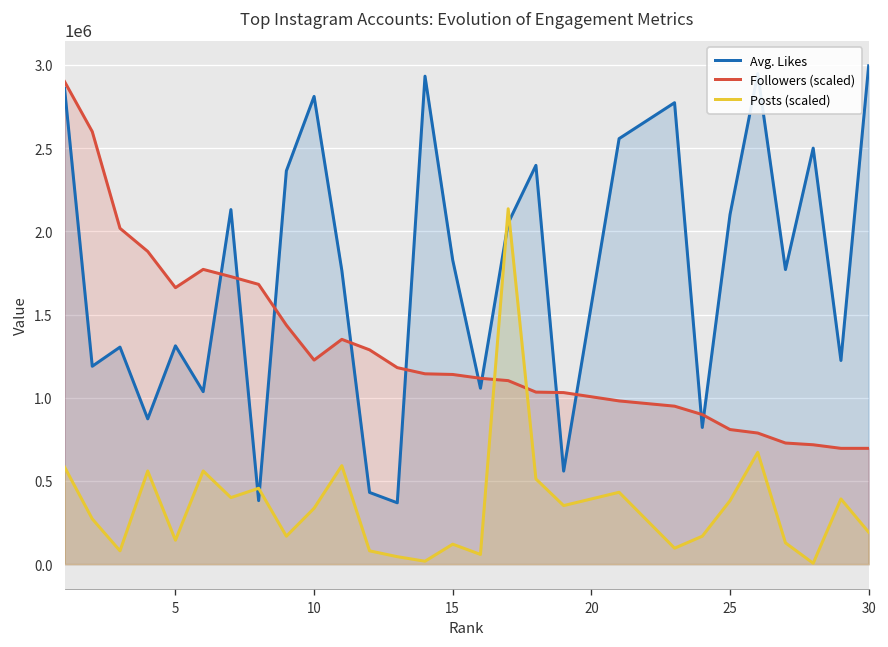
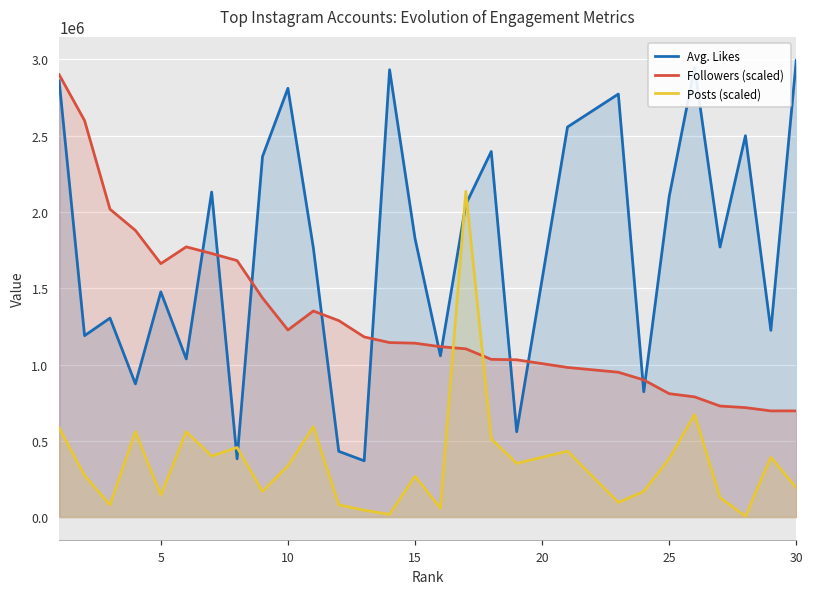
  {
    "Avg. Likes": {
-     "5": 1310000,
+     "5": 1480000,
      "10": 2810000,
      "15": 1830000,
      "25": 2100000,
      "30": 3000000
    },
    "Followers (scaled)": {
      "5": 1660000,
      "10": 1230000,
      "15": 1140000,
      "25": 810000,
      "30": 700000
    },
    "Posts (scaled)": {
      "5": 140000,
      "10": 340000,
-     "15": 120000,
+     "15": 270000,
      "25": 380000,
      "30": 190000
    }
  }
